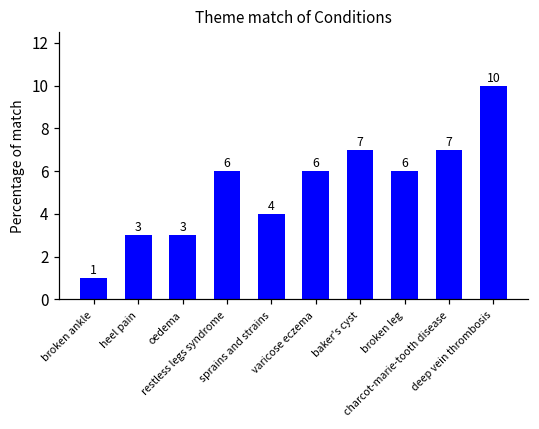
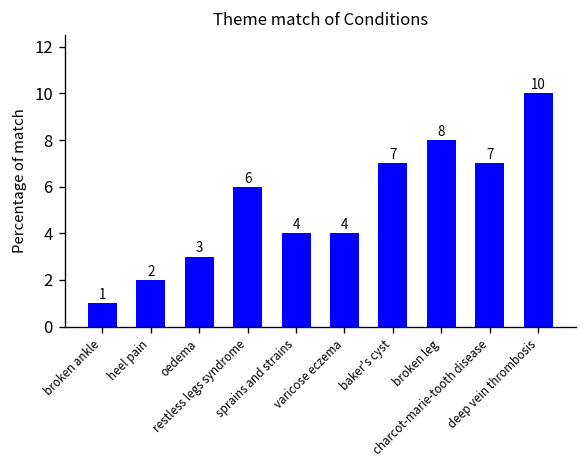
  {
    "broken ankle": 1,
-   "heel pain": 3,
+   "heel pain": 2,
    "oedema": 3,
    "restless legs syndrome": 6,
    "sprains and strains": 4,
-   "varicose eczema": 6,
+   "varicose eczema": 4,
    "baker's cyst": 7,
-   "broken leg": 6,
+   "broken leg": 8,
    "charcot-marie-tooth disease": 7,
    "deep vein thrombosis": 10
  }
